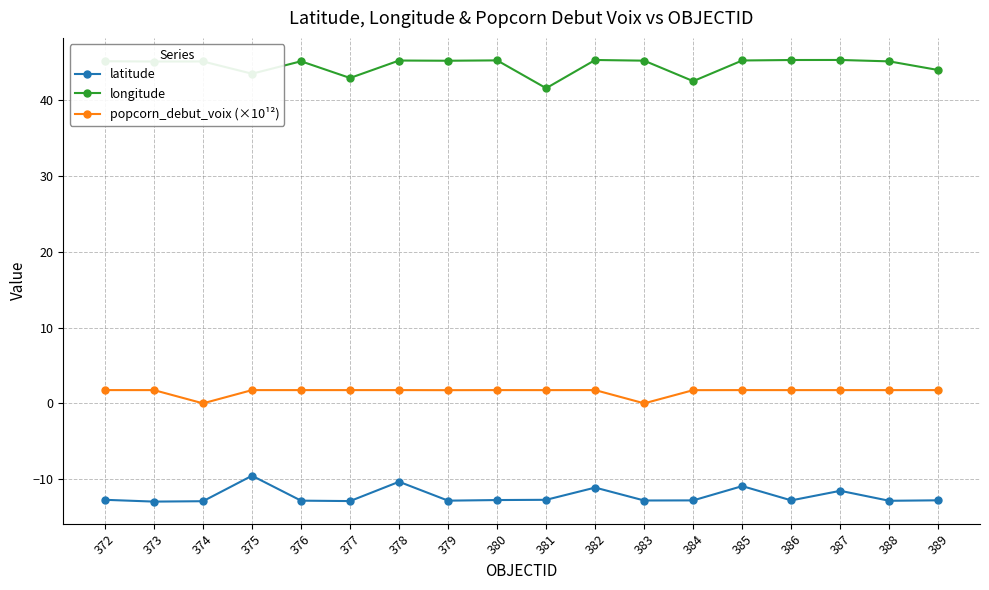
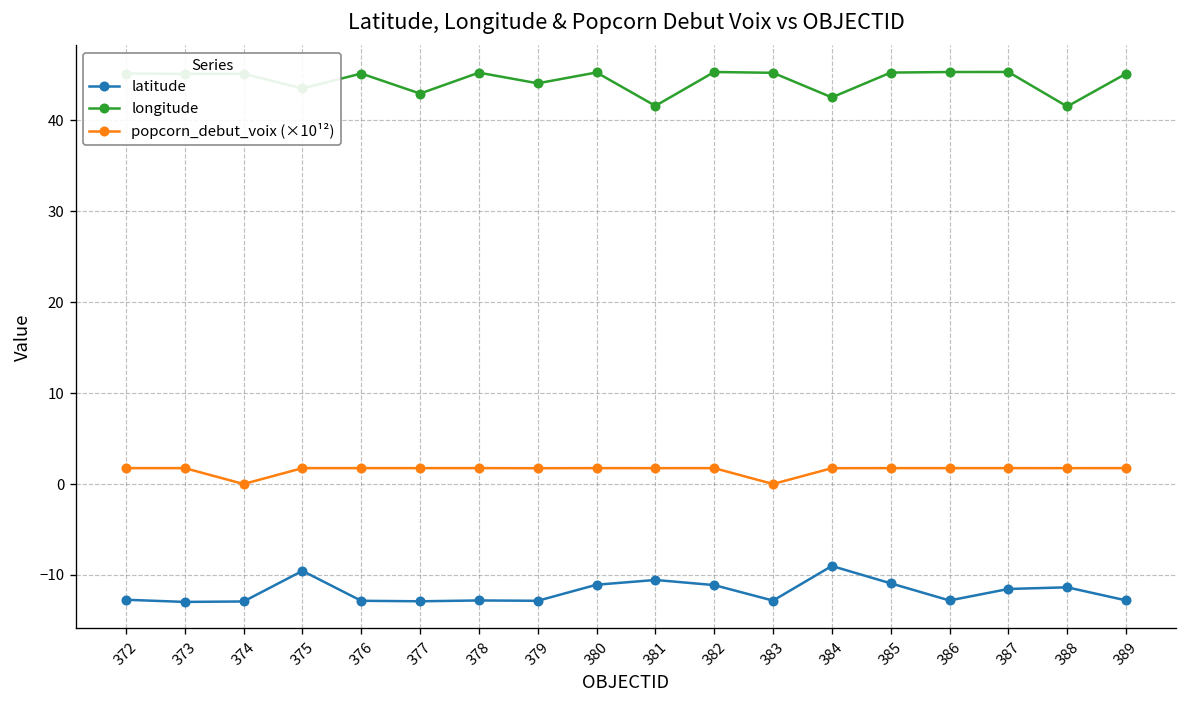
  {
    "latitude": {
      "372": -13,
      "373": -13,
      "374": -13,
      "375": -10,
      "376": -13,
      "377": -13,
-     "378": -10,
+     "378": -13,
      "379": -13,
-     "380": -13,
-     "381": -13,
+     "380": -11,
+     "381": -11,
      "382": -11,
      "383": -13,
-     "384": -13,
+     "384": -9,
      "385": -11,
      "386": -13,
      "387": -12,
-     "388": -13,
+     "388": -11,
      "389": -13
    },
    "longitude": {
      "376": 45,
      "377": 43,
      "378": 45,
-     "379": 45,
+     "379": 44,
      "380": 45,
      "381": 42,
      "382": 45,
      "383": 45,
      "384": 42,
      "385": 45,
      "386": 45,
      "387": 45,
-     "388": 45,
-     "389": 44
+     "388": 41,
+     "389": 45
    },
    "popcorn_debut_voix (×10¹²)": {
      "372": 2,
      "373": 2,
      "374": 0,
      "375": 2,
      "376": 2,
      "377": 2,
      "378": 2,
      "379": 2,
      "380": 2,
      "381": 2,
      "382": 2,
      "383": 0,
      "384": 2,
      "385": 2,
      "386": 2,
      "387": 2,
      "388": 2,
      "389": 2
    }
  }
